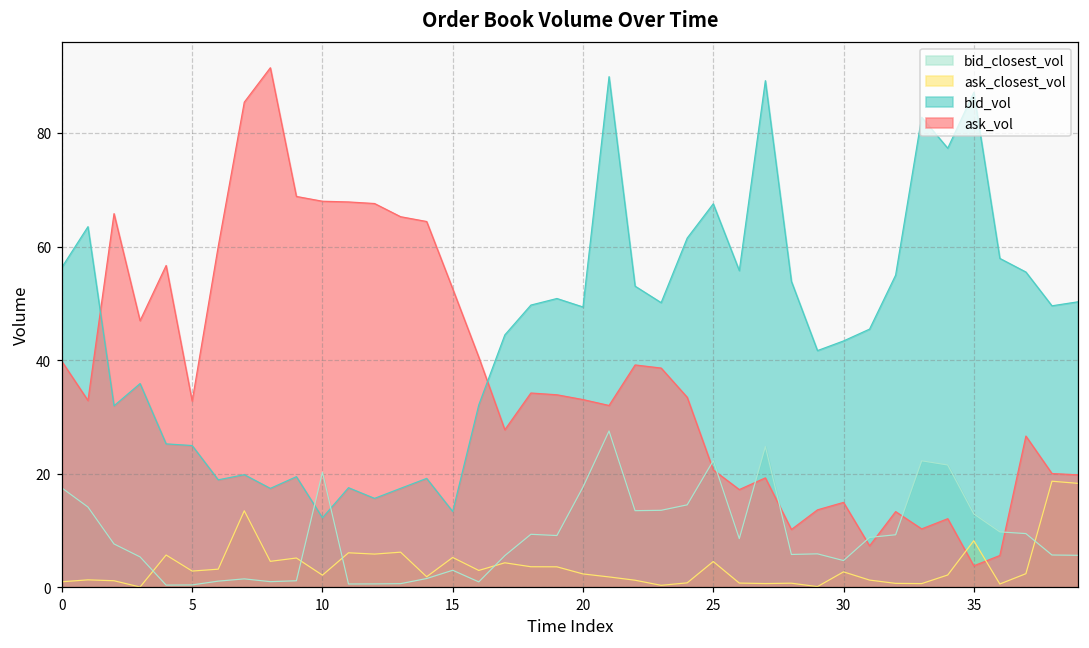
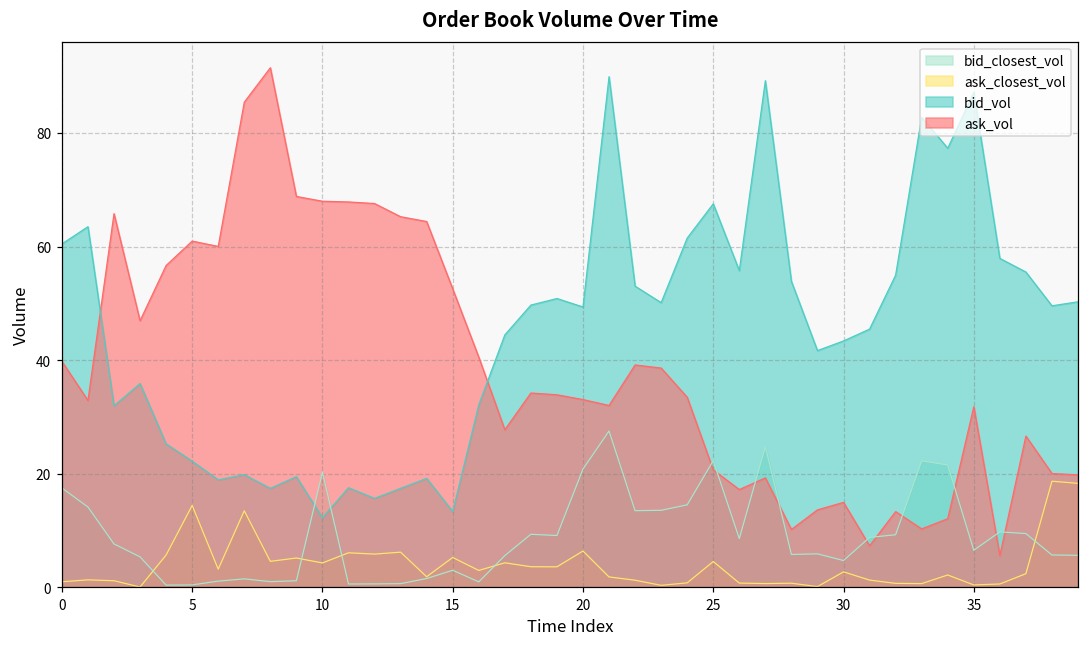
  {
    "bid_closest_vol": {
      "0": 17,
      "5": 0,
      "10": 20,
      "15": 3,
-     "20": 18,
+     "20": 21,
      "25": 22,
      "30": 5,
-     "35": 13
+     "35": 7
    },
    "ask_closest_vol": {
      "0": 1,
-     "5": 3,
-     "10": 2,
+     "5": 14,
+     "10": 4,
      "15": 5,
-     "20": 2,
+     "20": 6,
      "25": 5,
      "30": 3,
-     "35": 8
+     "35": 0
    },
    "bid_vol": {
-     "0": 56,
-     "5": 25,
+     "0": 60,
+     "5": 22,
      "10": 12,
      "15": 13,
      "20": 49,
      "25": 68,
      "30": 43
    },
    "ask_vol": {
      "0": 40,
-     "5": 33,
+     "5": 61,
      "10": 68,
      "15": 53,
      "20": 33,
      "25": 21,
      "30": 15,
-     "35": 4
+     "35": 32
    }
  }
